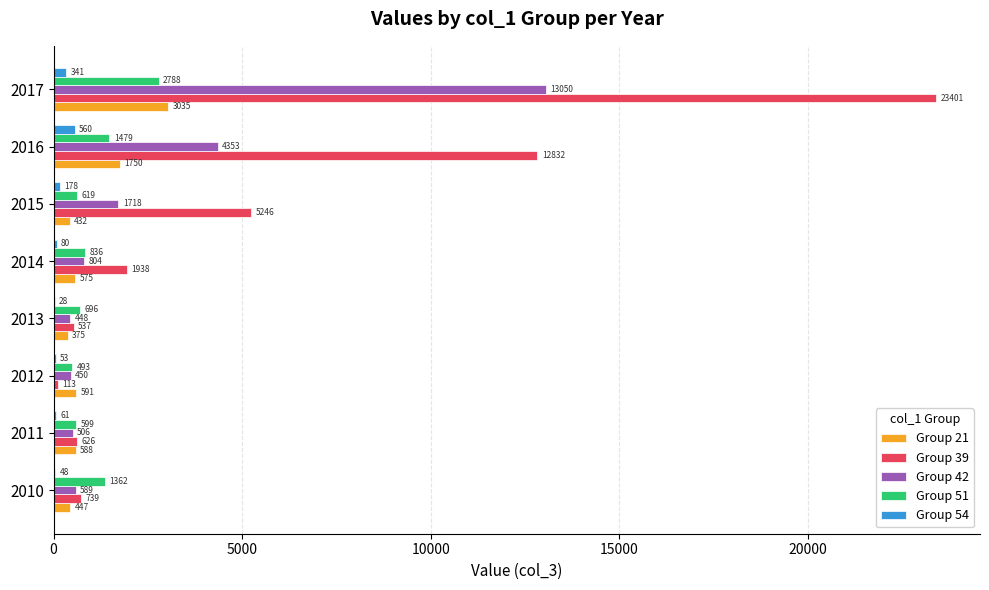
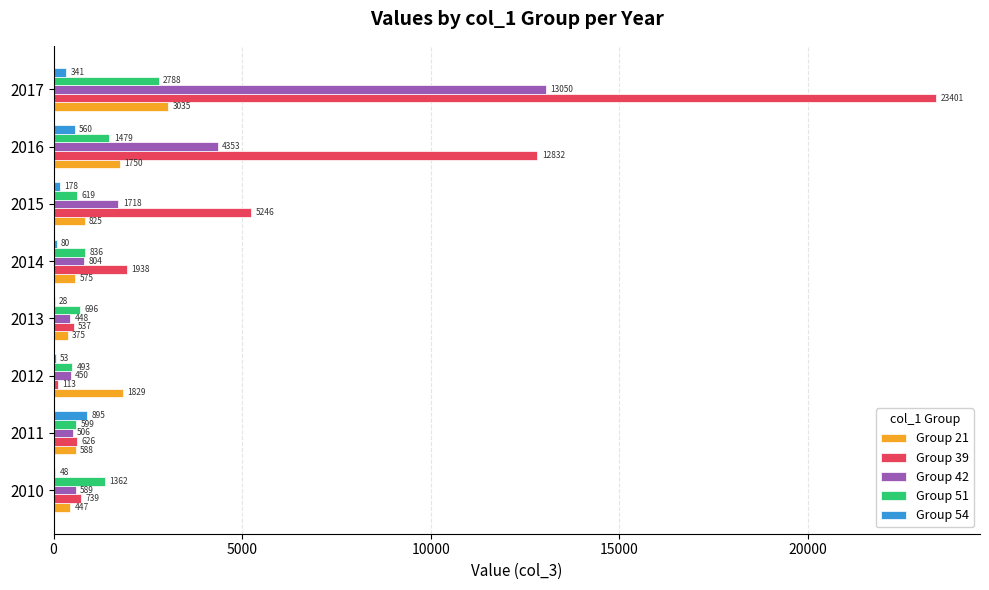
  {
    "Group 21": {
      "2017": 3035,
      "2016": 1750,
-     "2015": 432,
+     "2015": 825,
      "2014": 575,
      "2013": 375,
-     "2012": 591,
+     "2012": 1829,
      "2011": 588,
      "2010": 447
    },
    "Group 39": {
      "2017": 23401,
      "2016": 12832,
      "2015": 5246,
      "2014": 1938,
      "2013": 537,
      "2012": 113,
      "2011": 626,
      "2010": 739
    },
    "Group 42": {
      "2017": 13050,
      "2016": 4353,
      "2015": 1718,
      "2014": 804,
      "2013": 448,
      "2012": 450,
      "2011": 506,
      "2010": 589
    },
    "Group 51": {
      "2017": 2788,
      "2016": 1479,
      "2015": 619,
      "2014": 836,
      "2013": 696,
      "2012": 493,
      "2011": 599,
      "2010": 1362
    },
    "Group 54": {
      "2017": 341,
      "2016": 560,
      "2015": 178,
      "2014": 80,
      "2013": 28,
      "2012": 53,
-     "2011": 61,
+     "2011": 895,
      "2010": 48
    }
  }
